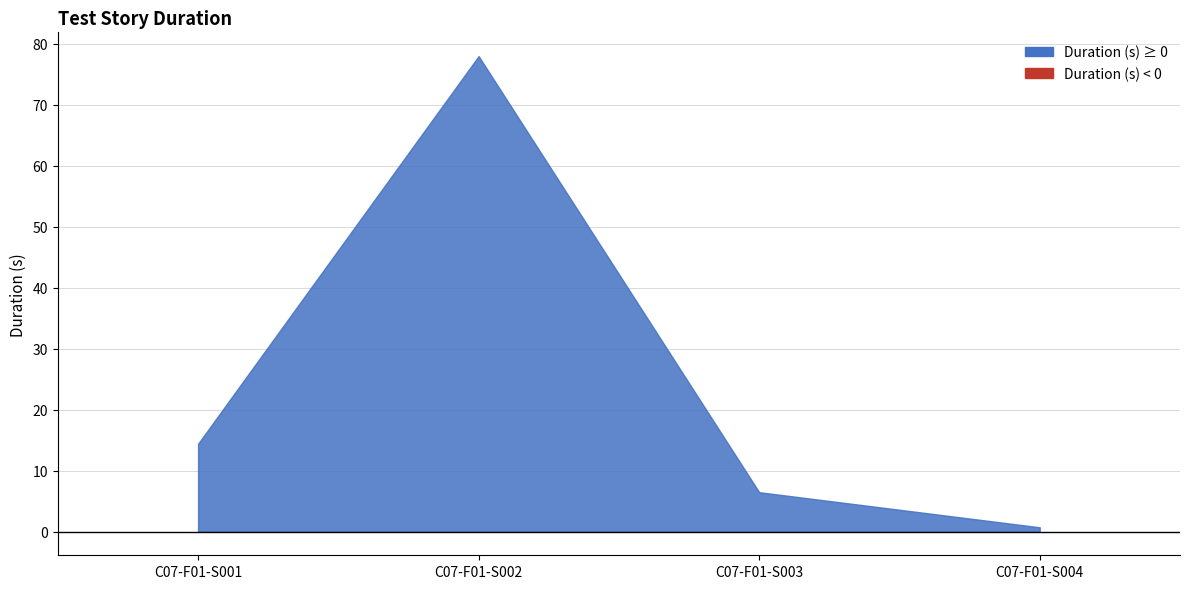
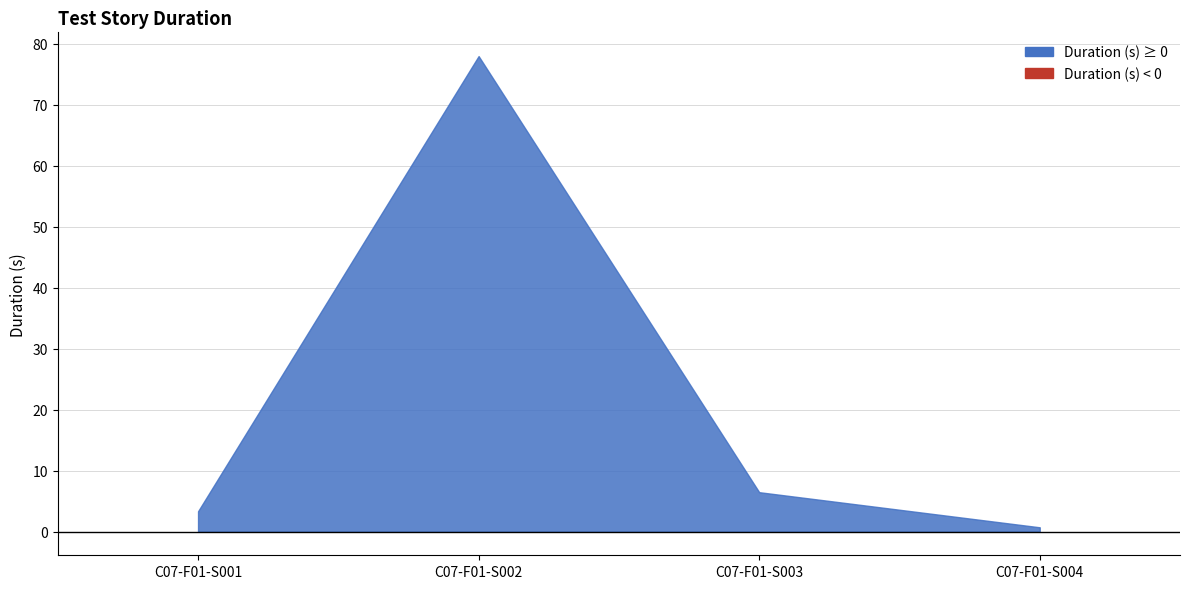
  {
-   "C07-F01-S001": 14,
+   "C07-F01-S001": 3,
    "C07-F01-S002": 78,
    "C07-F01-S003": 6,
    "C07-F01-S004": 1
  }
